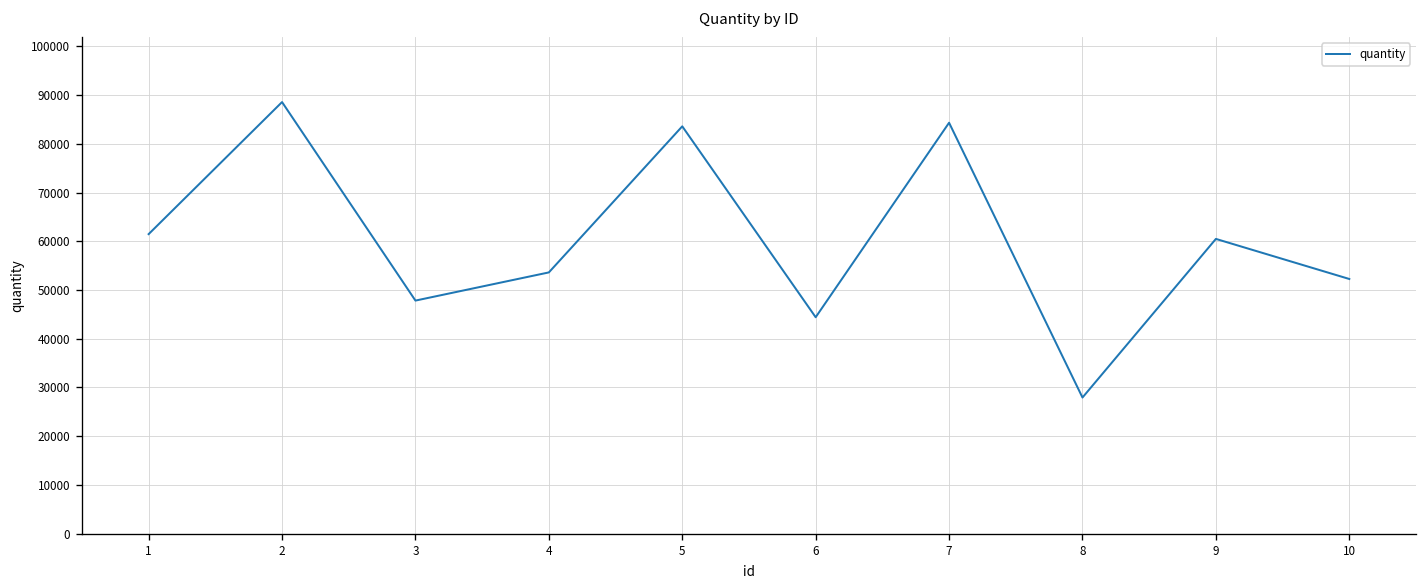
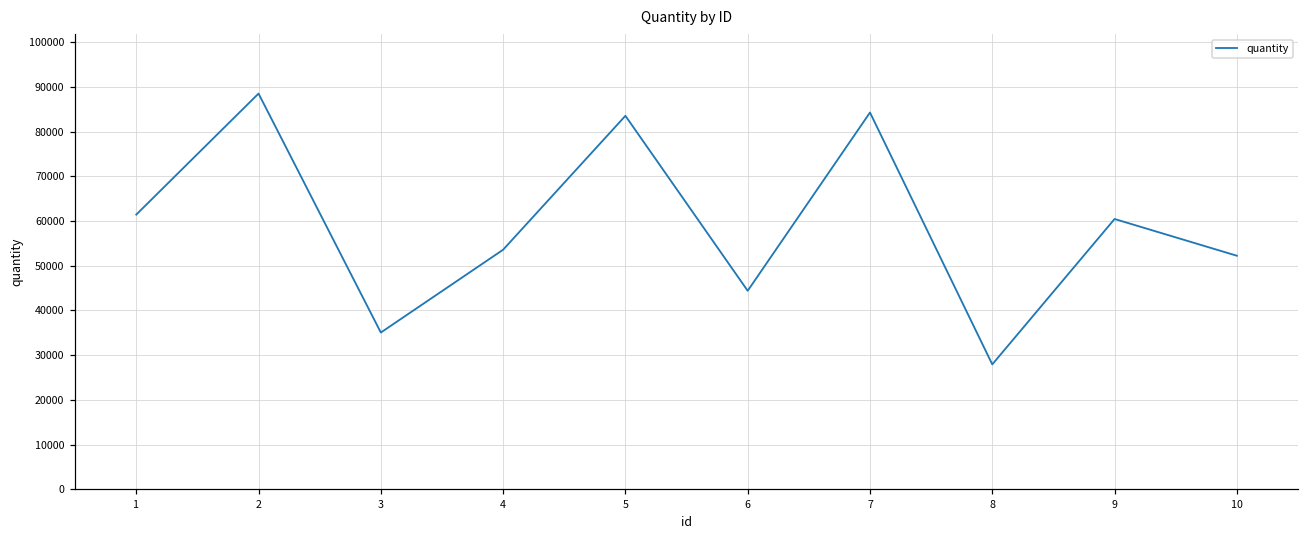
  {
    "1": 61000,
    "2": 89000,
-   "3": 48000,
+   "3": 35000,
    "4": 54000,
    "5": 84000,
    "6": 44000,
    "7": 84000,
    "8": 28000,
    "9": 60000,
    "10": 52000
  }
